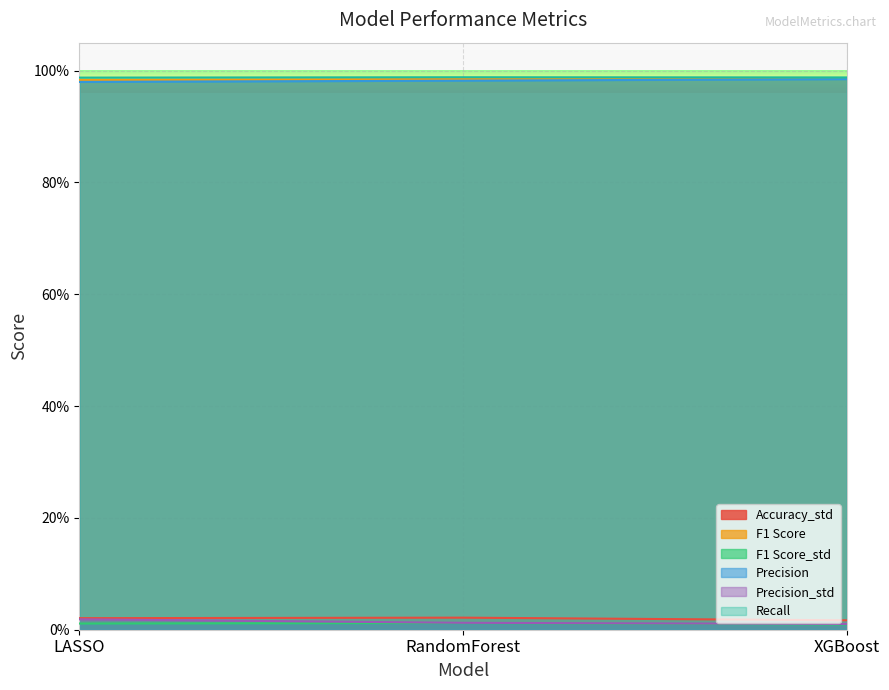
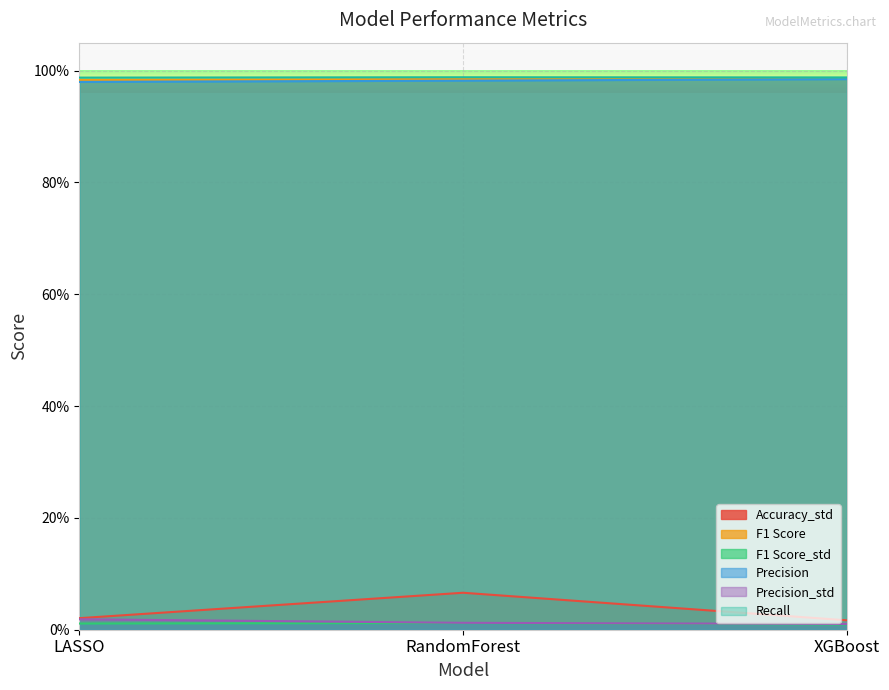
  {
    "Accuracy_std": {
-     "RandomForest": "2%",
+     "RandomForest": "7%",
      "XGBoost": "2%"
    }
  }
